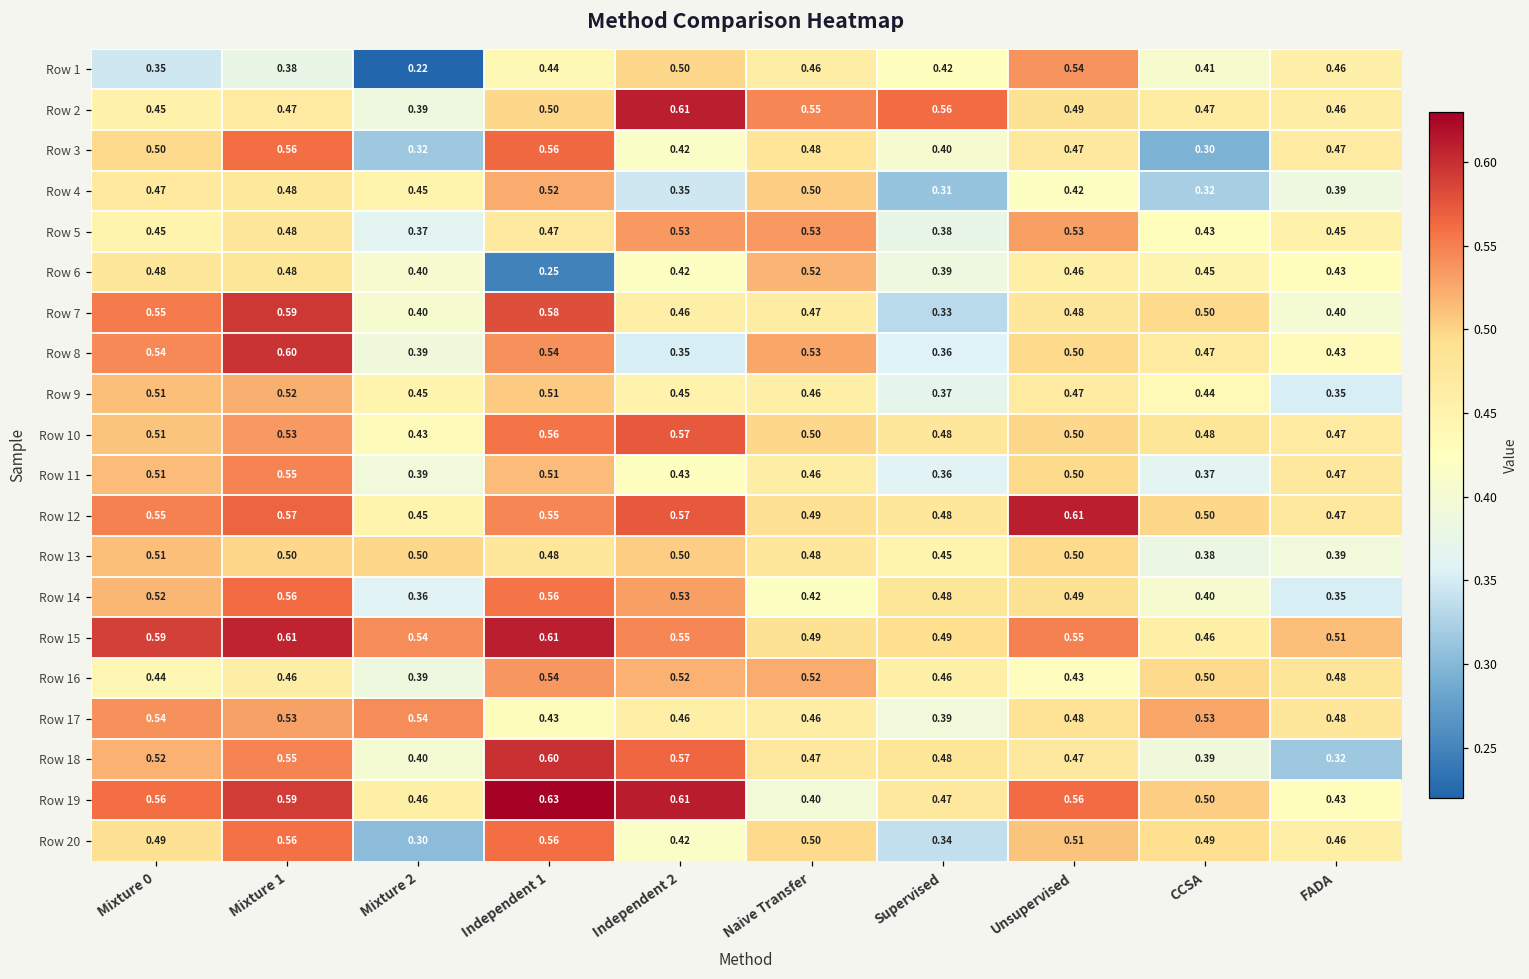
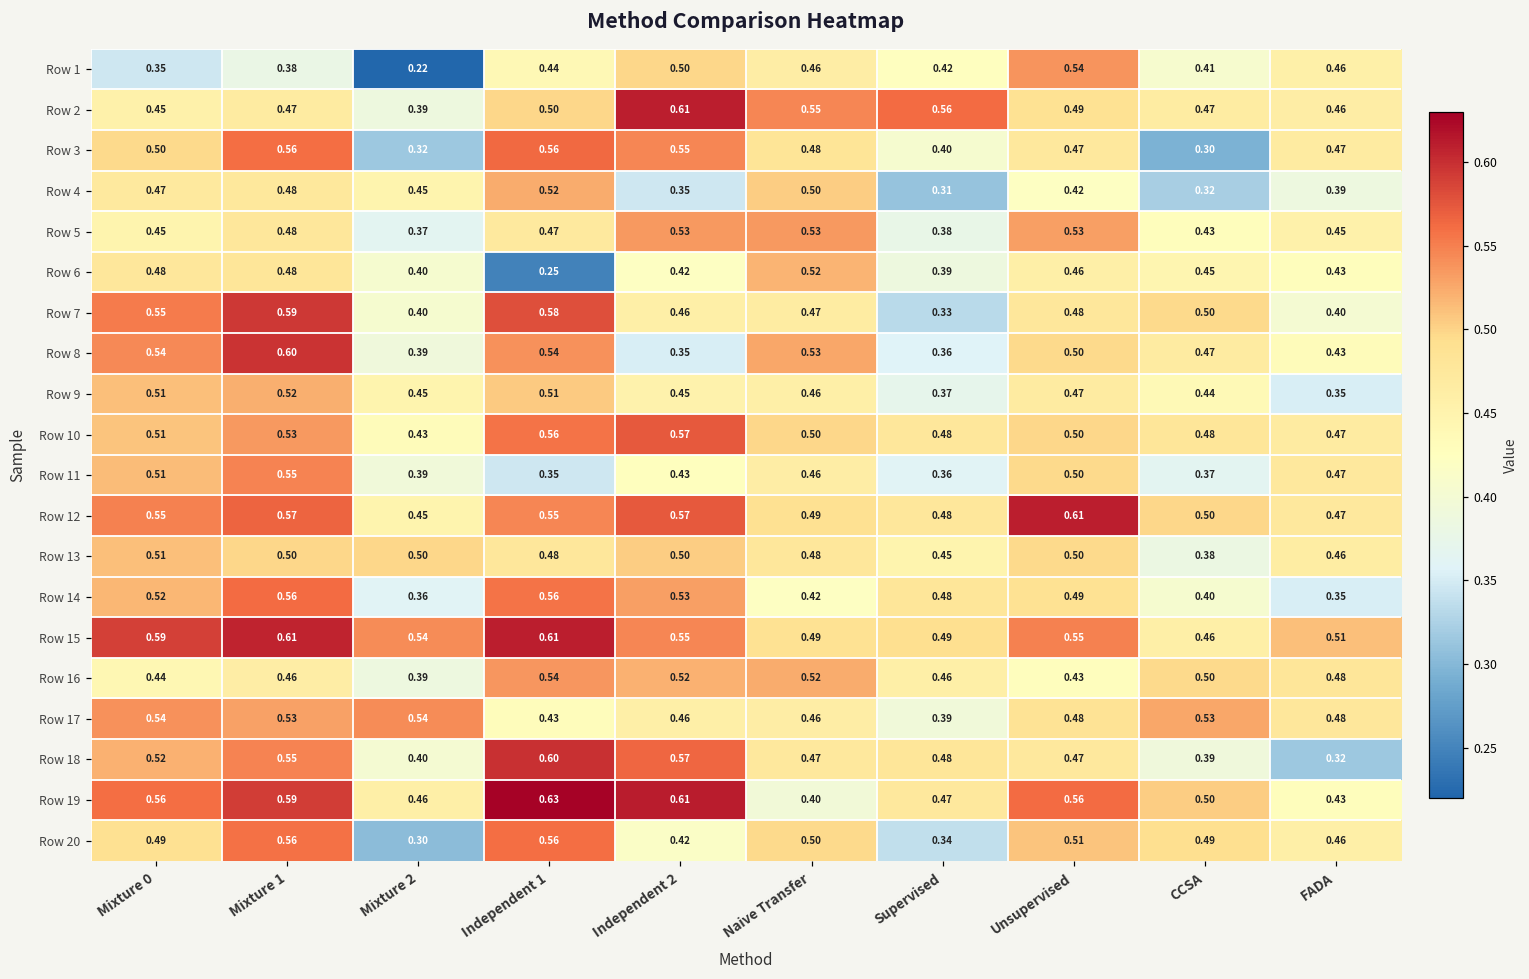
  {
    "Row 1": {
      "Mixture 0": 0.35,
      "Mixture 1": 0.38,
      "Mixture 2": 0.22,
      "Independent 1": 0.44,
      "Independent 2": 0.50,
      "Naive Transfer": 0.46,
      "Supervised": 0.42,
      "Unsupervised": 0.54,
      "CCSA": 0.41,
      "FADA": 0.46
    },
    "Row 2": {
      "Mixture 0": 0.45,
      "Mixture 1": 0.47,
      "Mixture 2": 0.39,
      "Independent 1": 0.50,
      "Independent 2": 0.61,
      "Naive Transfer": 0.55,
      "Supervised": 0.56,
      "Unsupervised": 0.49,
      "CCSA": 0.47,
      "FADA": 0.46
    },
    "Row 3": {
      "Mixture 0": 0.50,
      "Mixture 1": 0.56,
      "Mixture 2": 0.32,
      "Independent 1": 0.56,
-     "Independent 2": 0.42,
+     "Independent 2": 0.55,
      "Naive Transfer": 0.48,
      "Supervised": 0.40,
      "Unsupervised": 0.47,
      "CCSA": 0.30,
      "FADA": 0.47
    },
    "Row 4": {
      "Mixture 0": 0.47,
      "Mixture 1": 0.48,
      "Mixture 2": 0.45,
      "Independent 1": 0.52,
      "Independent 2": 0.35,
      "Naive Transfer": 0.50,
      "Supervised": 0.31,
      "Unsupervised": 0.42,
      "CCSA": 0.32,
      "FADA": 0.39
    },
    "Row 5": {
      "Mixture 0": 0.45,
      "Mixture 1": 0.48,
      "Mixture 2": 0.37,
      "Independent 1": 0.47,
      "Independent 2": 0.53,
      "Naive Transfer": 0.53,
      "Supervised": 0.38,
      "Unsupervised": 0.53,
      "CCSA": 0.43,
      "FADA": 0.45
    },
    "Row 6": {
      "Mixture 0": 0.48,
      "Mixture 1": 0.48,
      "Mixture 2": 0.40,
      "Independent 1": 0.25,
      "Independent 2": 0.42,
      "Naive Transfer": 0.52,
      "Supervised": 0.39,
      "Unsupervised": 0.46,
      "CCSA": 0.45,
      "FADA": 0.43
    },
    "Row 7": {
      "Mixture 0": 0.55,
      "Mixture 1": 0.59,
      "Mixture 2": 0.40,
      "Independent 1": 0.58,
      "Independent 2": 0.46,
      "Naive Transfer": 0.47,
      "Supervised": 0.33,
      "Unsupervised": 0.48,
      "CCSA": 0.50,
      "FADA": 0.40
    },
    "Row 8": {
      "Mixture 0": 0.54,
      "Mixture 1": 0.60,
      "Mixture 2": 0.39,
      "Independent 1": 0.54,
      "Independent 2": 0.35,
      "Naive Transfer": 0.53,
      "Supervised": 0.36,
      "Unsupervised": 0.50,
      "CCSA": 0.47,
      "FADA": 0.43
    },
    "Row 9": {
      "Mixture 0": 0.51,
      "Mixture 1": 0.52,
      "Mixture 2": 0.45,
      "Independent 1": 0.51,
      "Independent 2": 0.45,
      "Naive Transfer": 0.46,
      "Supervised": 0.37,
      "Unsupervised": 0.47,
      "CCSA": 0.44,
      "FADA": 0.35
    },
    "Row 10": {
      "Mixture 0": 0.51,
      "Mixture 1": 0.53,
      "Mixture 2": 0.43,
      "Independent 1": 0.56,
      "Independent 2": 0.57,
      "Naive Transfer": 0.50,
      "Supervised": 0.48,
      "Unsupervised": 0.50,
      "CCSA": 0.48,
      "FADA": 0.47
    },
    "Row 11": {
      "Mixture 0": 0.51,
      "Mixture 1": 0.55,
      "Mixture 2": 0.39,
-     "Independent 1": 0.51,
+     "Independent 1": 0.35,
      "Independent 2": 0.43,
      "Naive Transfer": 0.46,
      "Supervised": 0.36,
      "Unsupervised": 0.50,
      "CCSA": 0.37,
      "FADA": 0.47
    },
    "Row 12": {
      "Mixture 0": 0.55,
      "Mixture 1": 0.57,
      "Mixture 2": 0.45,
      "Independent 1": 0.55,
      "Independent 2": 0.57,
      "Naive Transfer": 0.49,
      "Supervised": 0.48,
      "Unsupervised": 0.61,
      "CCSA": 0.50,
      "FADA": 0.47
    },
    "Row 13": {
      "Mixture 0": 0.51,
      "Mixture 1": 0.50,
      "Mixture 2": 0.50,
      "Independent 1": 0.48,
      "Independent 2": 0.50,
      "Naive Transfer": 0.48,
      "Supervised": 0.45,
      "Unsupervised": 0.50,
      "CCSA": 0.38,
-     "FADA": 0.39
+     "FADA": 0.46
    },
    "Row 14": {
      "Mixture 0": 0.52,
      "Mixture 1": 0.56,
      "Mixture 2": 0.36,
      "Independent 1": 0.56,
      "Independent 2": 0.53,
      "Naive Transfer": 0.42,
      "Supervised": 0.48,
      "Unsupervised": 0.49,
      "CCSA": 0.40,
      "FADA": 0.35
    },
    "Row 15": {
      "Mixture 0": 0.59,
      "Mixture 1": 0.61,
      "Mixture 2": 0.54,
      "Independent 1": 0.61,
      "Independent 2": 0.55,
      "Naive Transfer": 0.49,
      "Supervised": 0.49,
      "Unsupervised": 0.55,
      "CCSA": 0.46,
      "FADA": 0.51
    },
    "Row 16": {
      "Mixture 0": 0.44,
      "Mixture 1": 0.46,
      "Mixture 2": 0.39,
      "Independent 1": 0.54,
      "Independent 2": 0.52,
      "Naive Transfer": 0.52,
      "Supervised": 0.46,
      "Unsupervised": 0.43,
      "CCSA": 0.50,
      "FADA": 0.48
    },
    "Row 17": {
      "Mixture 0": 0.54,
      "Mixture 1": 0.53,
      "Mixture 2": 0.54,
      "Independent 1": 0.43,
      "Independent 2": 0.46,
      "Naive Transfer": 0.46,
      "Supervised": 0.39,
      "Unsupervised": 0.48,
      "CCSA": 0.53,
      "FADA": 0.48
    },
    "Row 18": {
      "Mixture 0": 0.52,
      "Mixture 1": 0.55,
      "Mixture 2": 0.40,
      "Independent 1": 0.60,
      "Independent 2": 0.57,
      "Naive Transfer": 0.47,
      "Supervised": 0.48,
      "Unsupervised": 0.47,
      "CCSA": 0.39,
      "FADA": 0.32
    },
    "Row 19": {
      "Mixture 0": 0.56,
      "Mixture 1": 0.59,
      "Mixture 2": 0.46,
      "Independent 1": 0.63,
      "Independent 2": 0.61,
      "Naive Transfer": 0.40,
      "Supervised": 0.47,
      "Unsupervised": 0.56,
      "CCSA": 0.50,
      "FADA": 0.43
    },
    "Row 20": {
      "Mixture 0": 0.49,
      "Mixture 1": 0.56,
      "Mixture 2": 0.30,
      "Independent 1": 0.56,
      "Independent 2": 0.42,
      "Naive Transfer": 0.50,
      "Supervised": 0.34,
      "Unsupervised": 0.51,
      "CCSA": 0.49,
      "FADA": 0.46
    }
  }
